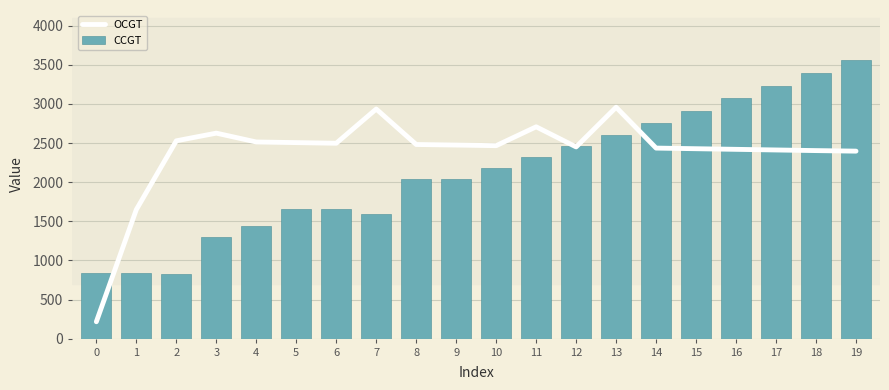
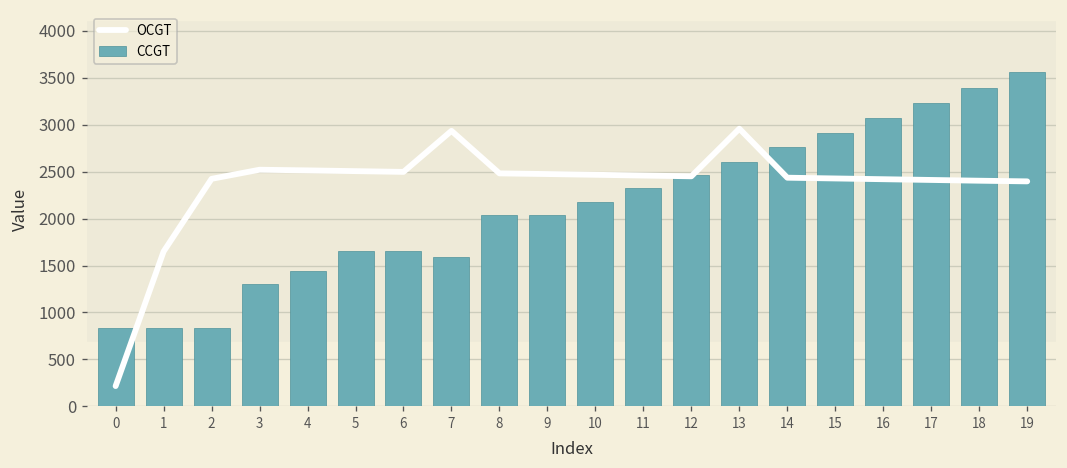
  {
    "CCGT": {
      "0": 800,
      "1": 800,
      "2": 800,
      "3": 1300,
      "4": 1400,
      "5": 1700,
      "6": 1700,
      "7": 1600,
      "8": 2000,
      "9": 2000,
      "10": 2200,
      "11": 2300,
      "12": 2500,
      "13": 2600,
      "14": 2800,
      "15": 2900,
      "16": 3100,
      "17": 3200,
      "18": 3400,
      "19": 3600
    },
    "OCGT": {
      "0": 200,
      "1": 1600,
-     "2": 2500,
-     "3": 2600,
+     "2": 2400,
+     "3": 2500,
      "4": 2500,
      "5": 2500,
      "6": 2500,
      "7": 2900,
      "8": 2500,
      "9": 2500,
      "10": 2500,
-     "11": 2700,
+     "11": 2500,
      "12": 2500,
      "13": 3000,
      "14": 2400,
      "15": 2400,
      "16": 2400,
      "17": 2400,
      "18": 2400,
      "19": 2400
    }
  }
